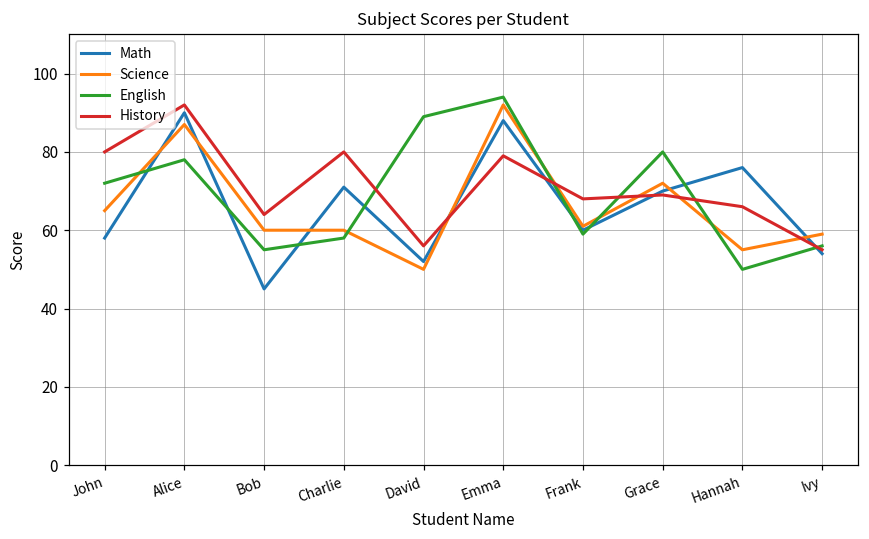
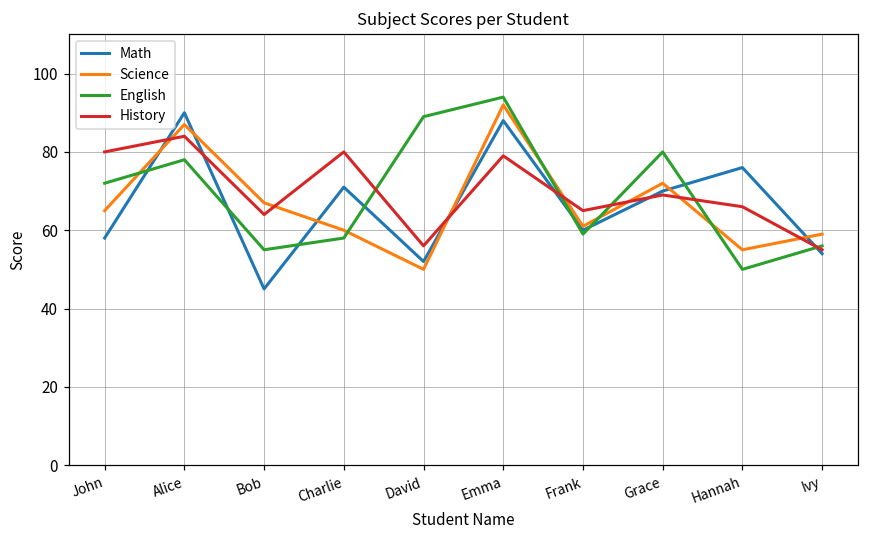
  {
    "Math": {
      "John": 58,
      "Alice": 90,
      "Bob": 45,
      "Charlie": 71,
      "David": 52,
      "Emma": 88,
      "Frank": 60,
      "Grace": 70,
      "Hannah": 76,
      "Ivy": 54
    },
    "Science": {
      "John": 65,
      "Alice": 87,
-     "Bob": 60,
+     "Bob": 67,
      "Charlie": 60,
      "David": 50,
      "Emma": 92,
      "Frank": 61,
      "Grace": 72,
      "Hannah": 55,
      "Ivy": 59
    },
    "English": {
      "John": 72,
      "Alice": 78,
      "Bob": 55,
      "Charlie": 58,
      "David": 89,
      "Emma": 94,
      "Frank": 59,
      "Grace": 80,
      "Hannah": 50,
      "Ivy": 56
    },
    "History": {
      "John": 80,
-     "Alice": 92,
+     "Alice": 84,
      "Bob": 64,
      "Charlie": 80,
      "David": 56,
      "Emma": 79,
-     "Frank": 68,
+     "Frank": 65,
      "Grace": 69,
      "Hannah": 66,
      "Ivy": 55
    }
  }
